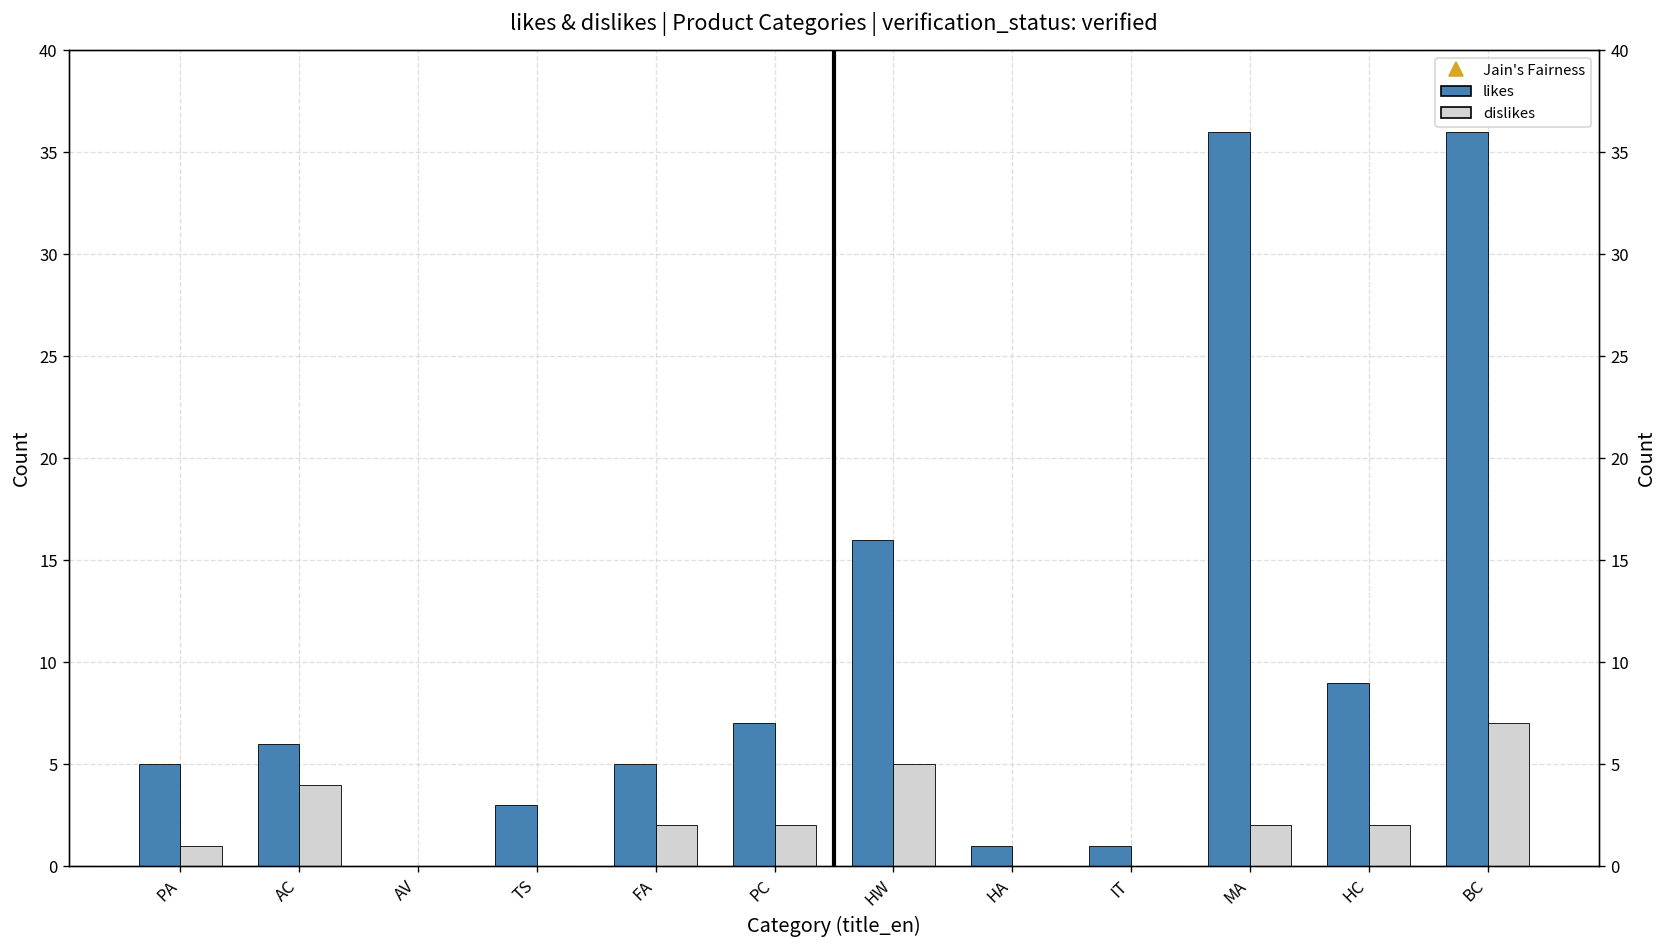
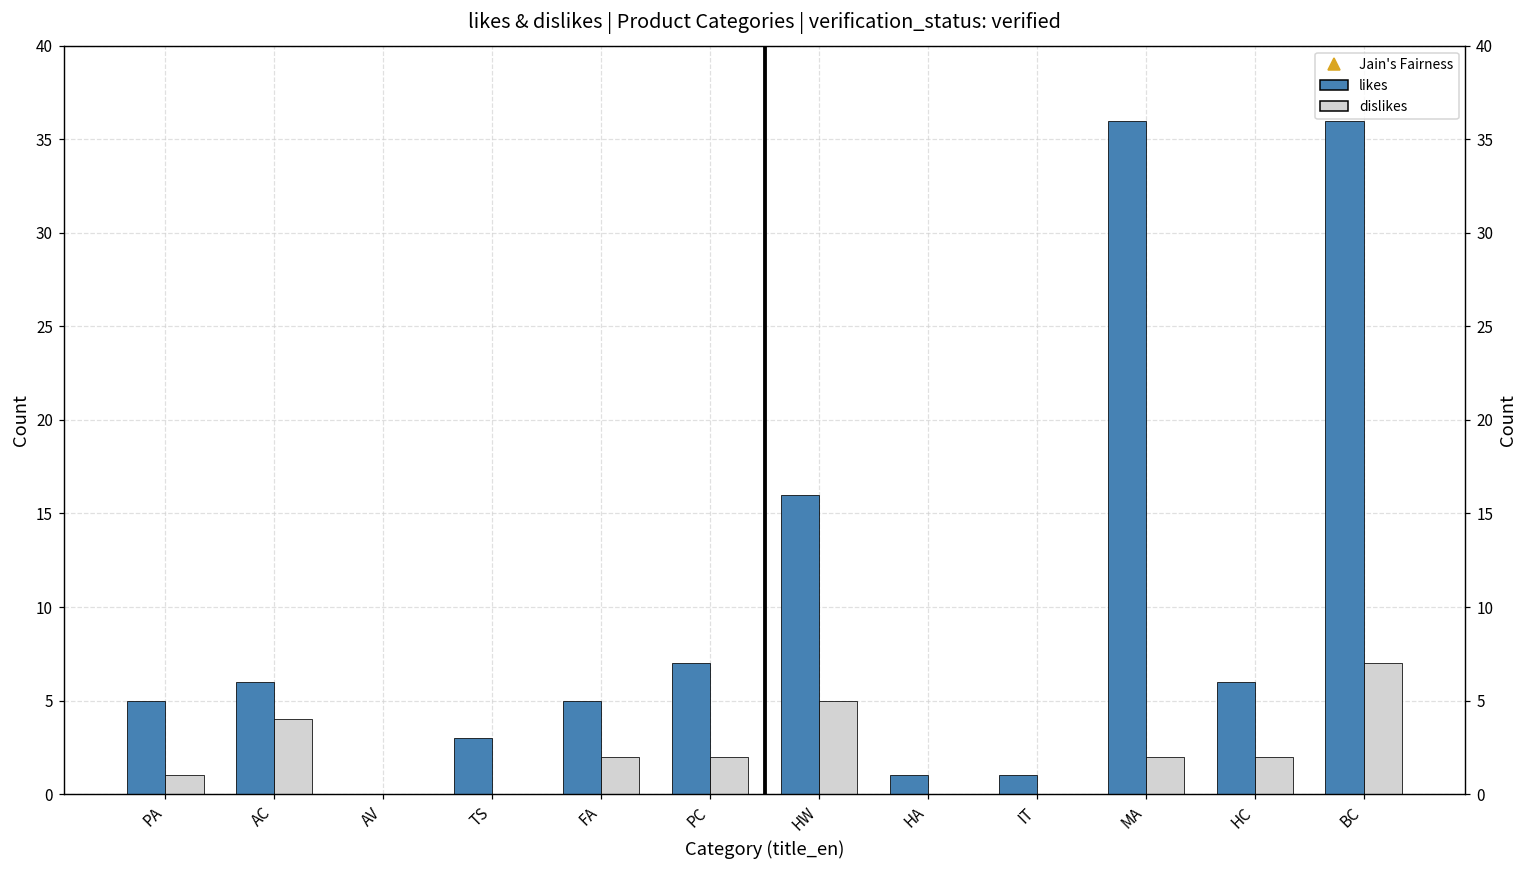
  {
    "likes": {
      "PA": 5,
      "AC": 6,
      "AV": 0,
      "TS": 3,
      "FA": 5,
      "PC": 7,
      "HW": 16,
      "HA": 1,
      "IT": 1,
      "MA": 36,
-     "HC": 9,
+     "HC": 6,
      "BC": 36
    },
    "dislikes": {
      "PA": 1,
      "AC": 4,
      "AV": 0,
      "TS": 0,
      "FA": 2,
      "PC": 2,
      "HW": 5,
      "HA": 0,
      "IT": 0,
      "MA": 2,
      "HC": 2,
      "BC": 7
    }
  }
